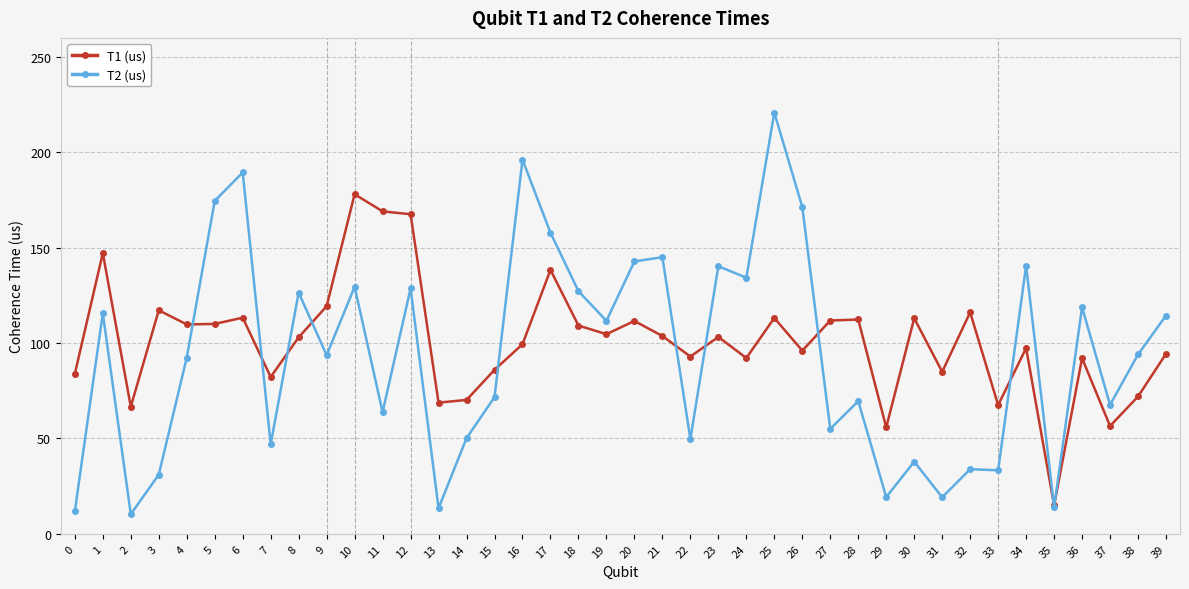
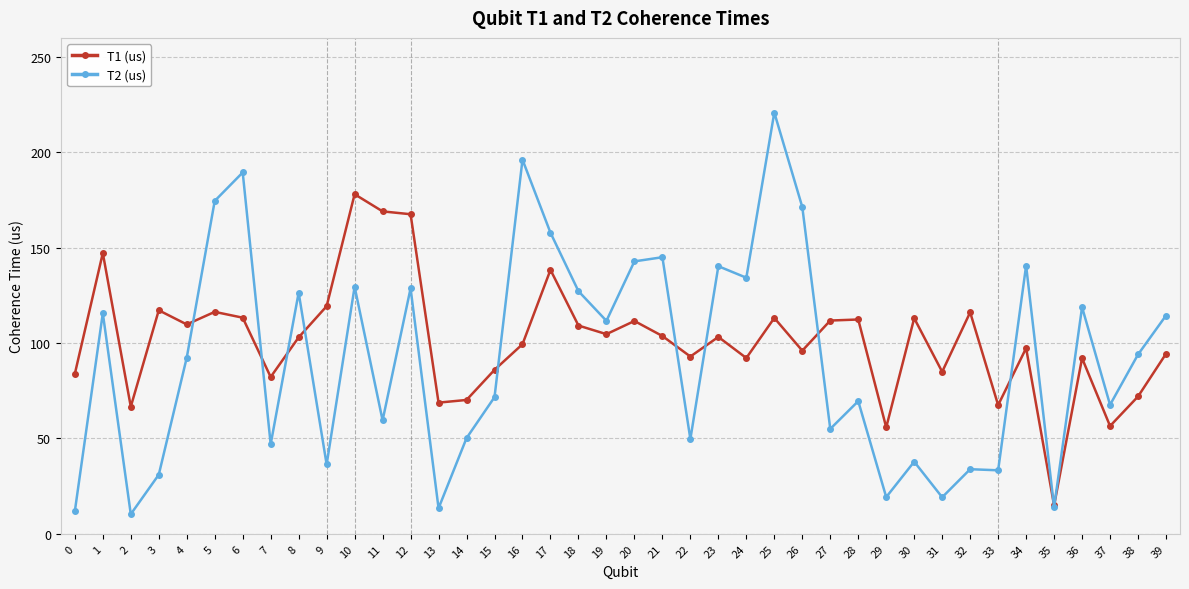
  {
    "T1 (us)": {
      "0": 84,
      "1": 147,
      "2": 67,
      "3": 117,
      "4": 110,
-     "5": 110,
+     "5": 116,
      "6": 113,
      "7": 82,
      "8": 103,
      "9": 119,
      "10": 178,
      "11": 169,
      "12": 168,
      "13": 69,
      "14": 70,
      "15": 86,
      "16": 99,
      "17": 138,
      "18": 109,
      "19": 105,
      "20": 112,
      "21": 104,
      "22": 93,
      "23": 103,
      "24": 92,
      "25": 113,
      "26": 96,
      "27": 112,
      "28": 112,
      "29": 56,
      "30": 113,
      "31": 85,
      "32": 116,
      "33": 67,
      "34": 97,
      "36": 92,
      "37": 57,
      "38": 72,
      "39": 94
    },
    "T2 (us)": {
      "0": 12,
      "1": 116,
      "2": 10,
      "3": 31,
      "4": 92,
      "5": 175,
      "6": 189,
      "7": 47,
      "8": 126,
-     "9": 94,
+     "9": 36,
      "10": 130,
-     "11": 64,
+     "11": 59,
      "12": 129,
      "13": 13,
      "14": 50,
      "15": 72,
      "16": 196,
      "17": 158,
      "18": 127,
      "19": 112,
      "20": 143,
      "21": 145,
      "22": 50,
      "23": 140,
      "24": 134,
      "25": 221,
      "26": 171,
      "27": 55,
      "28": 70,
      "29": 19,
      "30": 38,
      "31": 19,
      "32": 34,
      "33": 33,
      "34": 141,
      "36": 119,
      "37": 68,
      "38": 94,
      "39": 114
    }
  }
